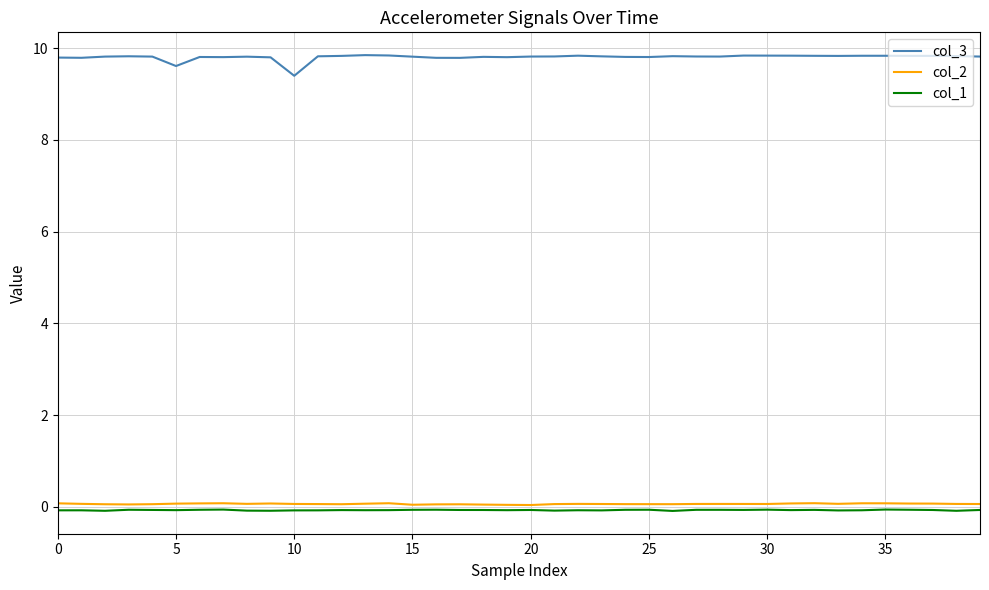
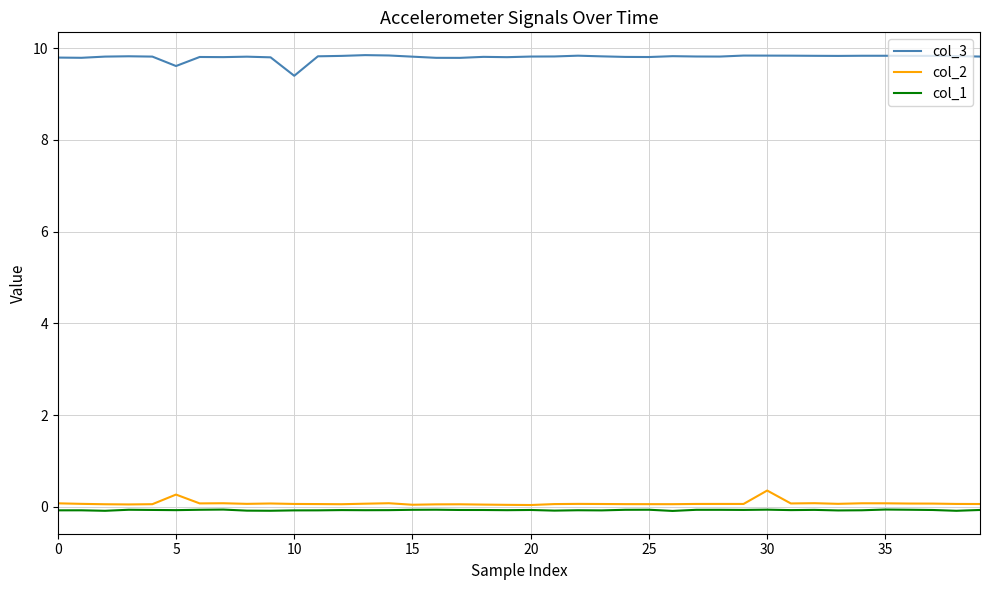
  {
    "col_3": {
      "0": 9.8,
      "5": 9.6,
      "10": 9.4,
      "15": 9.8,
      "20": 9.8,
      "25": 9.8,
      "30": 9.8,
      "35": 9.8
    },
    "col_2": {
      "0": 0.1,
-     "5": 0.1,
+     "5": 0.3,
      "10": 0.1,
      "15": 0.0,
      "20": 0.0,
      "25": 0.1,
-     "30": 0.1,
+     "30": 0.4,
      "35": 0.1
    },
    "col_1": {
      "0": -0.1,
      "5": -0.1,
      "10": -0.1,
      "15": -0.1,
      "20": -0.1,
      "25": -0.1,
      "30": -0.1,
      "35": -0.1
    }
  }
